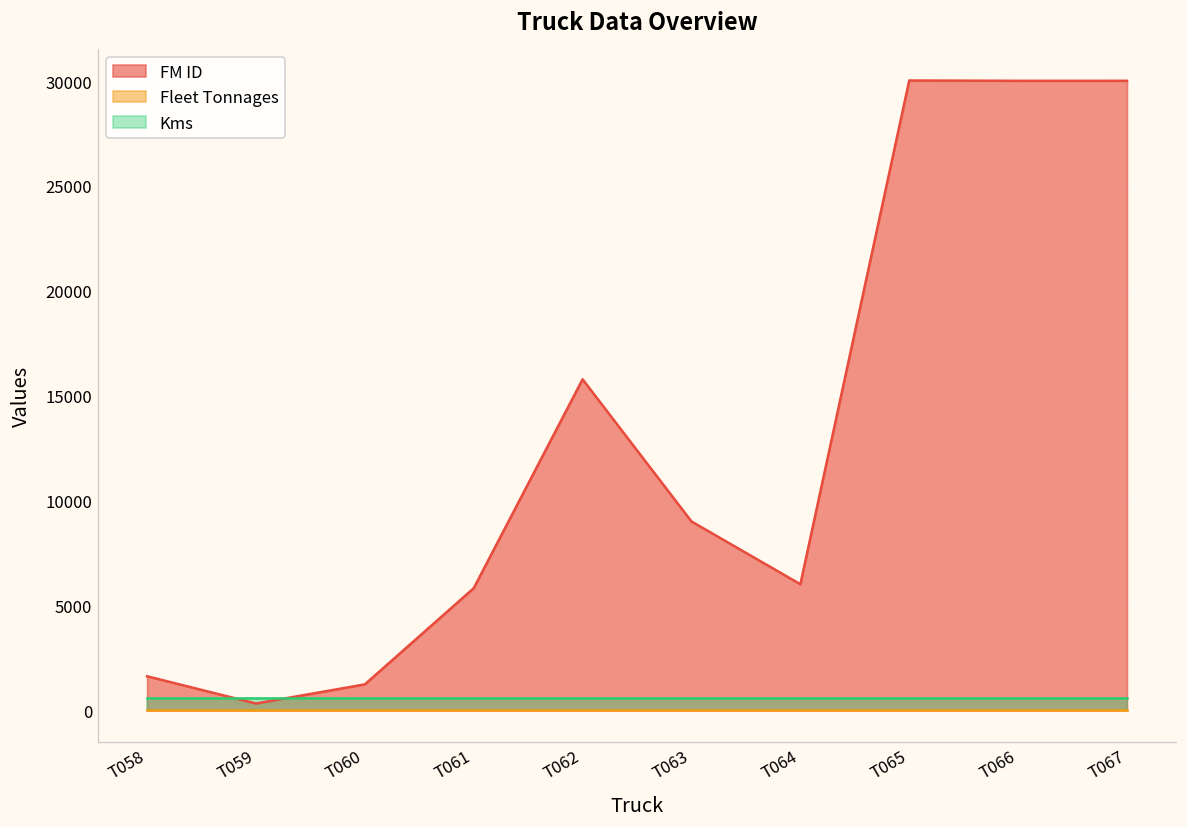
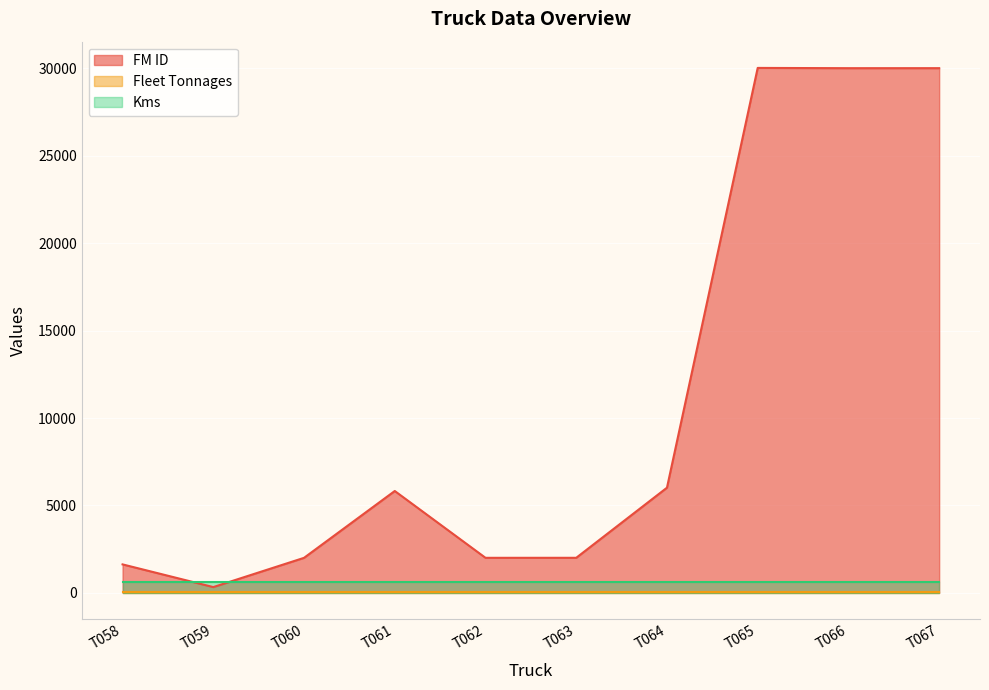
  {
    "FM ID": {
      "T058": 1600,
      "T059": 300,
-     "T060": 1200,
+     "T060": 2000,
      "T061": 5800,
-     "T062": 15800,
-     "T063": 9000,
+     "T062": 2000,
+     "T063": 2000,
      "T064": 6000,
      "T065": 30000,
      "T066": 30000,
      "T067": 30000
    },
    "Fleet Tonnages": {
      "T058": 0,
      "T059": 0,
      "T060": 0,
      "T061": 0,
      "T062": 0,
      "T063": 0,
      "T064": 0,
      "T065": 0,
      "T066": 0,
      "T067": 0
    },
    "Kms": {
      "T058": 600,
      "T059": 600,
      "T060": 600,
      "T061": 600,
      "T062": 600,
      "T063": 600,
      "T064": 600,
      "T065": 600,
      "T066": 600,
      "T067": 600
    }
  }
